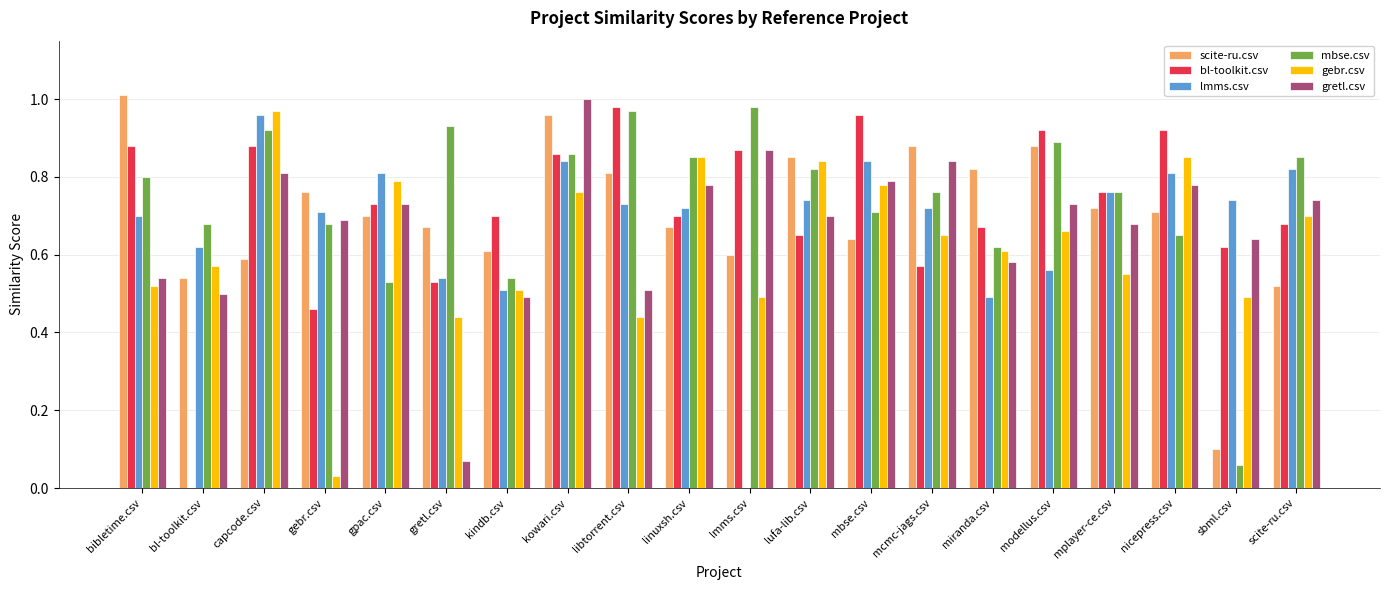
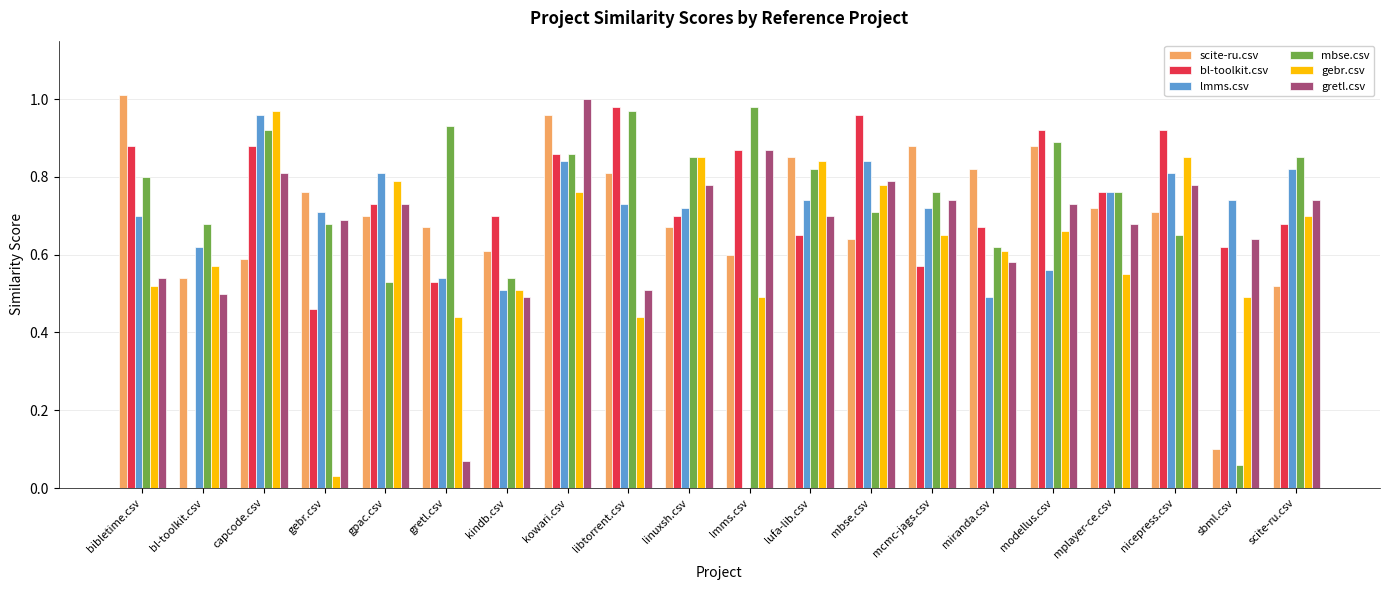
  {
    "scite-ru.csv": {
      "bibletime.csv": 1.01,
      "bl-toolkit.csv": 0.54,
      "capcode.csv": 0.59,
      "gebr.csv": 0.76,
      "gpac.csv": 0.70,
      "gretl.csv": 0.67,
      "kindb.csv": 0.61,
      "kowari.csv": 0.96,
      "libtorrent.csv": 0.81,
      "linuxsh.csv": 0.67,
      "lmms.csv": 0.60,
      "lufa-lib.csv": 0.85,
      "mbse.csv": 0.64,
      "mcmc-jags.csv": 0.88,
      "miranda.csv": 0.82,
      "modellus.csv": 0.88,
      "mplayer-ce.csv": 0.72,
      "nicepress.csv": 0.71,
      "sbml.csv": 0.10,
      "scite-ru.csv": 0.52
    },
    "bl-toolkit.csv": {
      "bibletime.csv": 0.88,
      "bl-toolkit.csv": 0.00,
      "capcode.csv": 0.88,
      "gebr.csv": 0.46,
      "gpac.csv": 0.73,
      "gretl.csv": 0.53,
      "kindb.csv": 0.70,
      "kowari.csv": 0.86,
      "libtorrent.csv": 0.98,
      "linuxsh.csv": 0.70,
      "lmms.csv": 0.87,
      "lufa-lib.csv": 0.65,
      "mbse.csv": 0.96,
      "mcmc-jags.csv": 0.57,
      "miranda.csv": 0.67,
      "modellus.csv": 0.92,
      "mplayer-ce.csv": 0.76,
      "nicepress.csv": 0.92,
      "sbml.csv": 0.62,
      "scite-ru.csv": 0.68
    },
    "lmms.csv": {
      "bibletime.csv": 0.70,
      "bl-toolkit.csv": 0.62,
      "capcode.csv": 0.96,
      "gebr.csv": 0.71,
      "gpac.csv": 0.81,
      "gretl.csv": 0.54,
      "kindb.csv": 0.51,
      "kowari.csv": 0.84,
      "libtorrent.csv": 0.73,
      "linuxsh.csv": 0.72,
      "lmms.csv": 0.00,
      "lufa-lib.csv": 0.74,
      "mbse.csv": 0.84,
      "mcmc-jags.csv": 0.72,
      "miranda.csv": 0.49,
      "modellus.csv": 0.56,
      "mplayer-ce.csv": 0.76,
      "nicepress.csv": 0.81,
      "sbml.csv": 0.74,
      "scite-ru.csv": 0.82
    },
    "mbse.csv": {
      "bibletime.csv": 0.80,
      "bl-toolkit.csv": 0.68,
      "capcode.csv": 0.92,
      "gebr.csv": 0.68,
      "gpac.csv": 0.53,
      "gretl.csv": 0.93,
      "kindb.csv": 0.54,
      "kowari.csv": 0.86,
      "libtorrent.csv": 0.97,
      "linuxsh.csv": 0.85,
      "lmms.csv": 0.98,
      "lufa-lib.csv": 0.82,
      "mbse.csv": 0.71,
      "mcmc-jags.csv": 0.76,
      "miranda.csv": 0.62,
      "modellus.csv": 0.89,
      "mplayer-ce.csv": 0.76,
      "nicepress.csv": 0.65,
      "sbml.csv": 0.06,
      "scite-ru.csv": 0.85
    },
    "gebr.csv": {
      "bibletime.csv": 0.52,
      "bl-toolkit.csv": 0.57,
      "capcode.csv": 0.97,
      "gebr.csv": 0.03,
      "gpac.csv": 0.79,
      "gretl.csv": 0.44,
      "kindb.csv": 0.51,
      "kowari.csv": 0.76,
      "libtorrent.csv": 0.44,
      "linuxsh.csv": 0.85,
      "lmms.csv": 0.49,
      "lufa-lib.csv": 0.84,
      "mbse.csv": 0.78,
      "mcmc-jags.csv": 0.65,
      "miranda.csv": 0.61,
      "modellus.csv": 0.66,
      "mplayer-ce.csv": 0.55,
      "nicepress.csv": 0.85,
      "sbml.csv": 0.49,
      "scite-ru.csv": 0.70
    },
    "gretl.csv": {
      "bibletime.csv": 0.54,
      "bl-toolkit.csv": 0.50,
      "capcode.csv": 0.81,
      "gebr.csv": 0.69,
      "gpac.csv": 0.73,
      "gretl.csv": 0.07,
      "kindb.csv": 0.49,
      "kowari.csv": 1.00,
      "libtorrent.csv": 0.51,
      "linuxsh.csv": 0.78,
      "lmms.csv": 0.87,
      "lufa-lib.csv": 0.70,
      "mbse.csv": 0.79,
-     "mcmc-jags.csv": 0.84,
+     "mcmc-jags.csv": 0.74,
      "miranda.csv": 0.58,
      "modellus.csv": 0.73,
      "mplayer-ce.csv": 0.68,
      "nicepress.csv": 0.78,
      "sbml.csv": 0.64,
      "scite-ru.csv": 0.74
    }
  }
